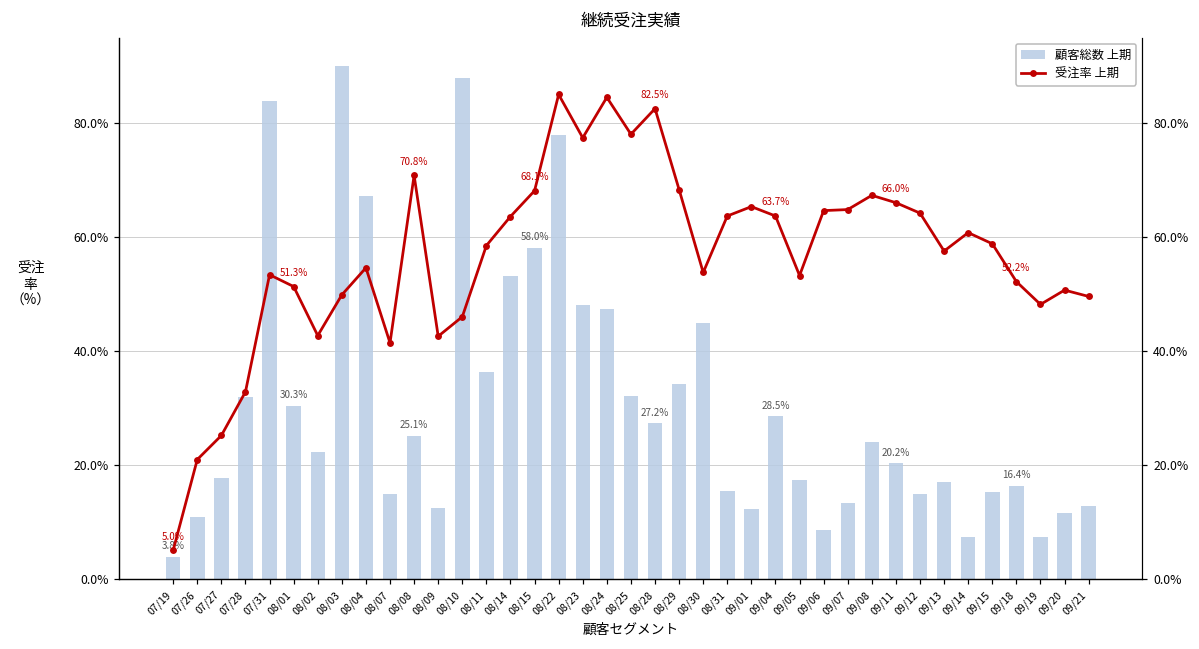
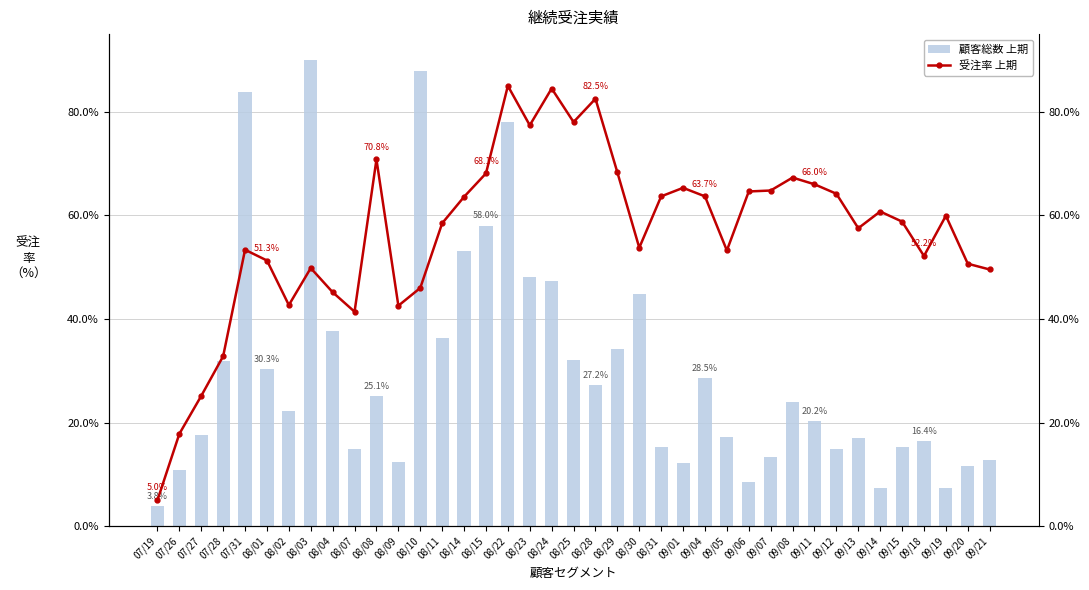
  {
    "顧客総数 上期": {
      "07/26": "11%",
      "07/27": "18%",
      "07/28": "32%",
      "07/31": "84%",
      "08/02": "22%",
      "08/03": "90%",
-     "08/04": "67%",
+     "08/04": "38%",
      "08/07": "15%",
      "08/09": "12%",
      "08/10": "88%",
      "08/11": "36%",
      "08/14": "53%",
      "08/22": "78%",
      "08/23": "48%",
      "08/24": "47%",
      "08/25": "32%",
      "08/29": "34%",
      "08/30": "45%",
      "08/31": "15%",
      "09/01": "12%",
      "09/05": "17%",
      "09/06": "9%",
      "09/07": "13%",
      "09/08": "24%",
      "09/12": "15%",
      "09/13": "17%",
      "09/14": "7%",
      "09/15": "15%",
      "09/19": "7%",
      "09/20": "12%",
      "09/21": "13%"
    },
    "受注率 上期": {
-     "07/26": "21%",
+     "07/26": "18%",
      "07/27": "25%",
      "07/28": "33%",
      "07/31": "53%",
      "08/02": "43%",
      "08/03": "50%",
-     "08/04": "55%",
+     "08/04": "45%",
      "08/07": "41%",
      "08/09": "43%",
      "08/10": "46%",
      "08/11": "58%",
      "08/14": "64%",
      "08/22": "85%",
      "08/23": "77%",
      "08/24": "84%",
      "08/25": "78%",
      "08/29": "68%",
      "08/30": "54%",
      "08/31": "64%",
      "09/01": "65%",
      "09/05": "53%",
      "09/06": "65%",
      "09/07": "65%",
      "09/08": "67%",
      "09/12": "64%",
      "09/13": "58%",
      "09/14": "61%",
      "09/15": "59%",
-     "09/19": "48%",
+     "09/19": "60%",
      "09/20": "51%",
      "09/21": "50%"
    }
  }
